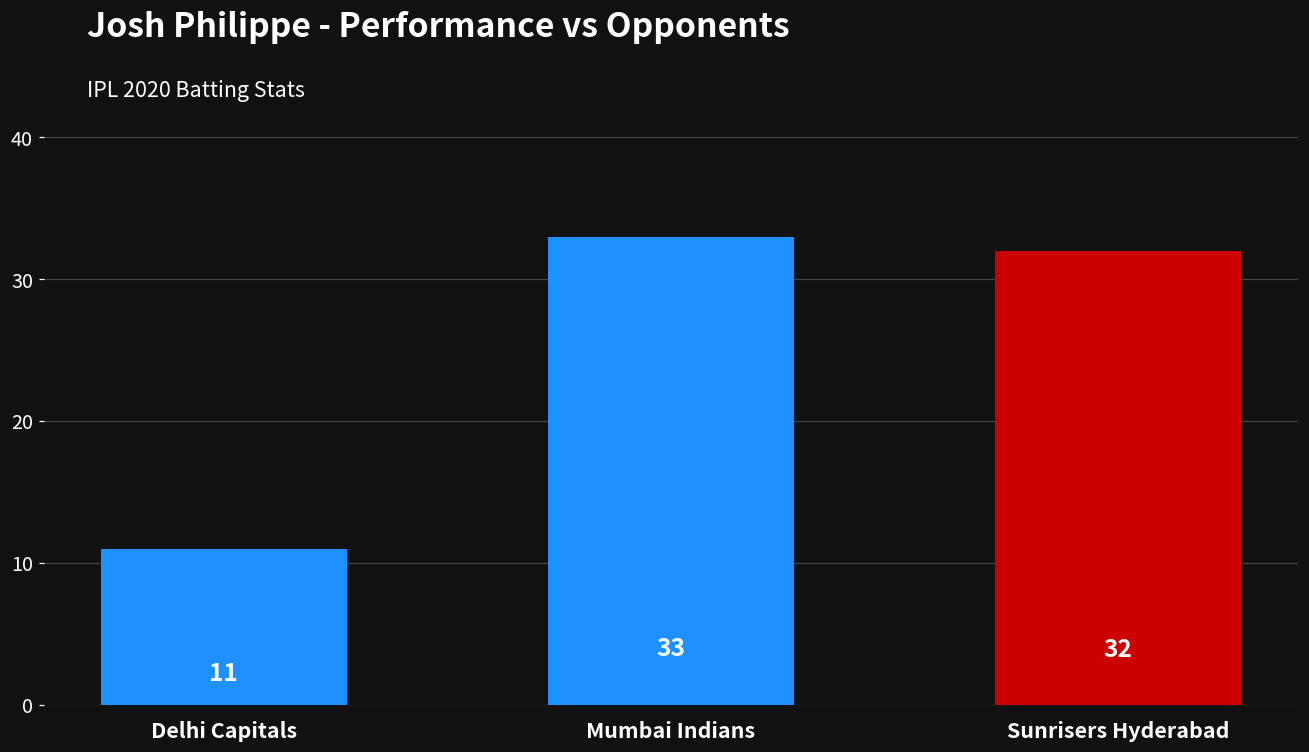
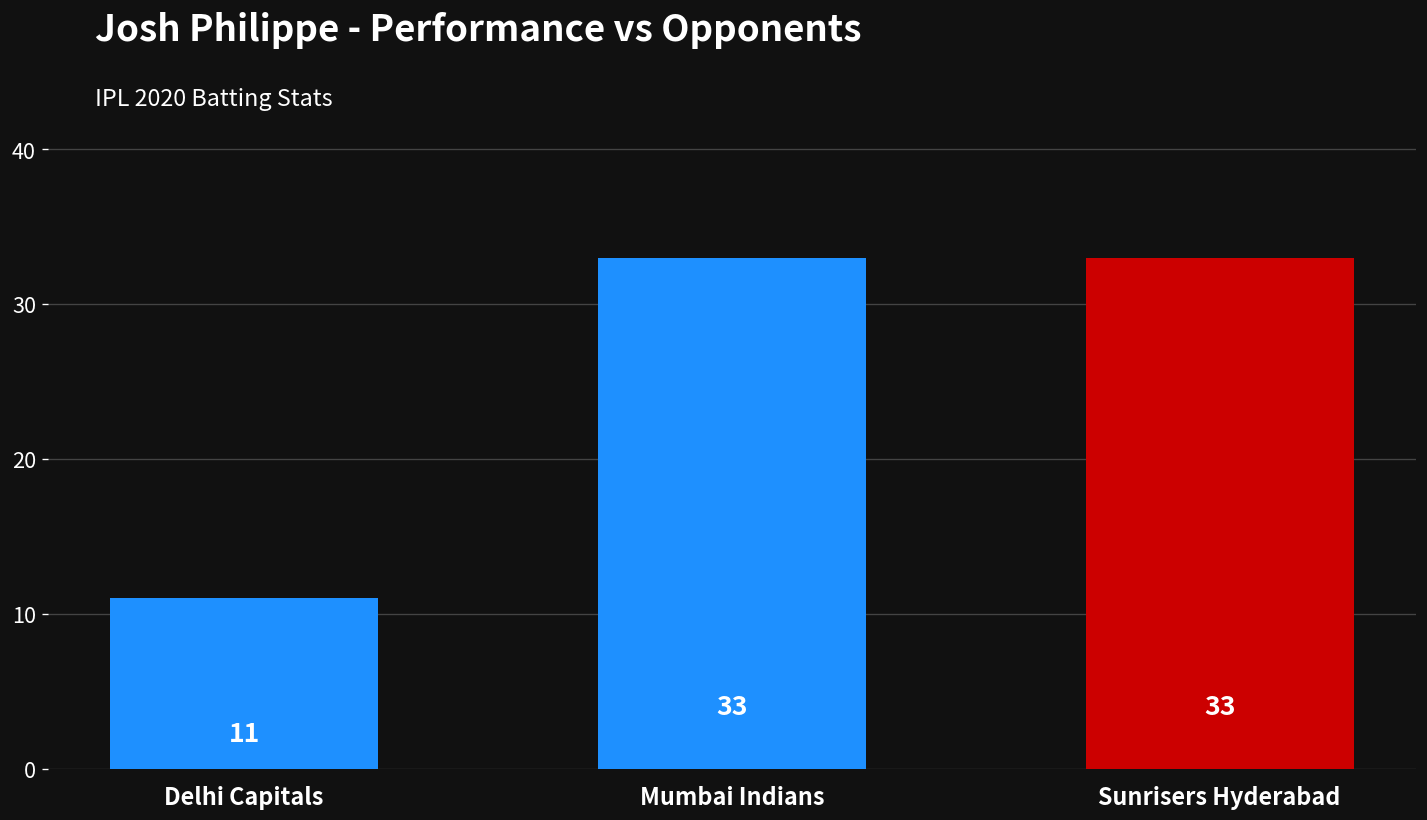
  {
    "Delhi Capitals": 11,
    "Mumbai Indians": 33,
-   "Sunrisers Hyderabad": 32
+   "Sunrisers Hyderabad": 33
  }
